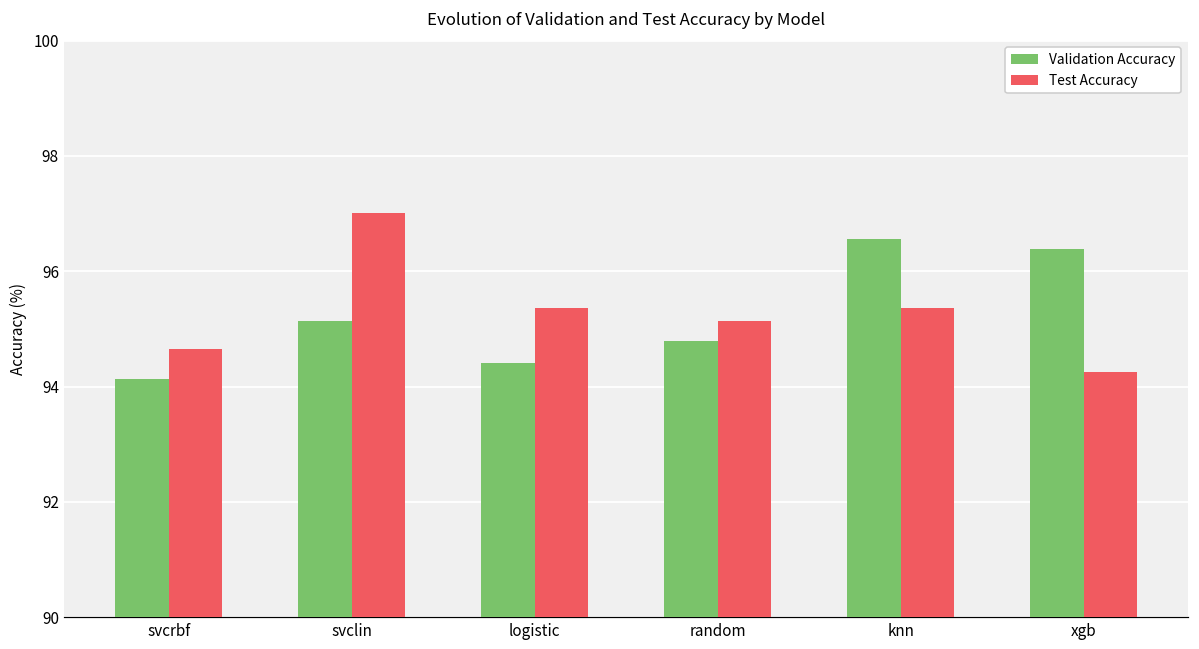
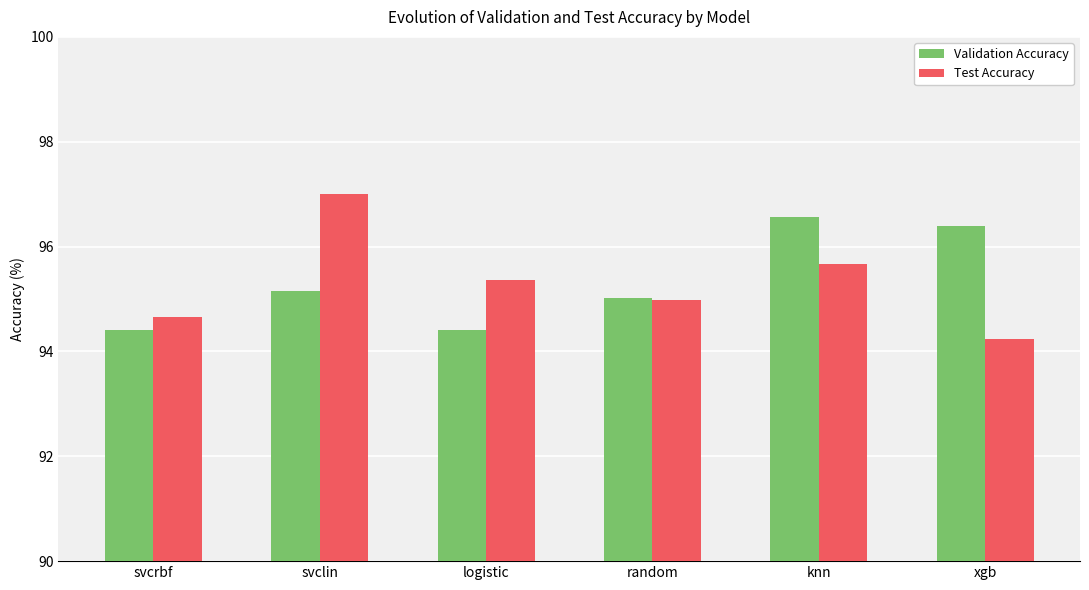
  {
    "Validation Accuracy": {
-     "svcrbf": 94.1,
+     "svcrbf": 94.4,
      "svclin": 95.1,
      "logistic": 94.4,
-     "random": 94.8,
+     "random": 95.0,
      "knn": 96.6,
      "xgb": 96.4
    },
    "Test Accuracy": {
      "svcrbf": 94.7,
      "svclin": 97.0,
      "logistic": 95.4,
-     "random": 95.1,
-     "knn": 95.4,
+     "random": 95.0,
+     "knn": 95.7,
      "xgb": 94.2
    }
  }
